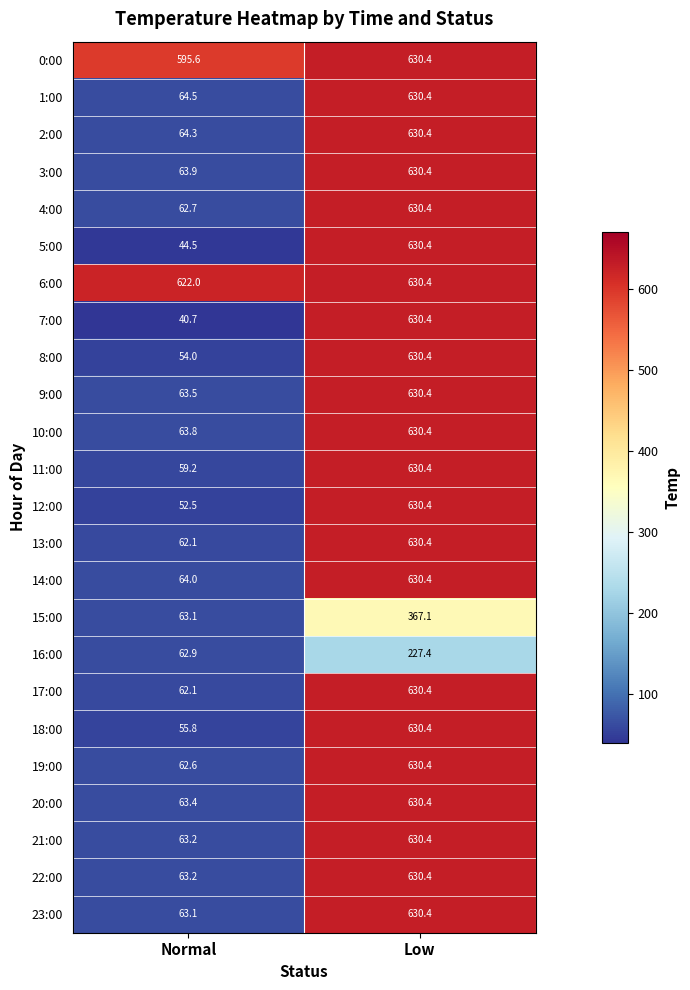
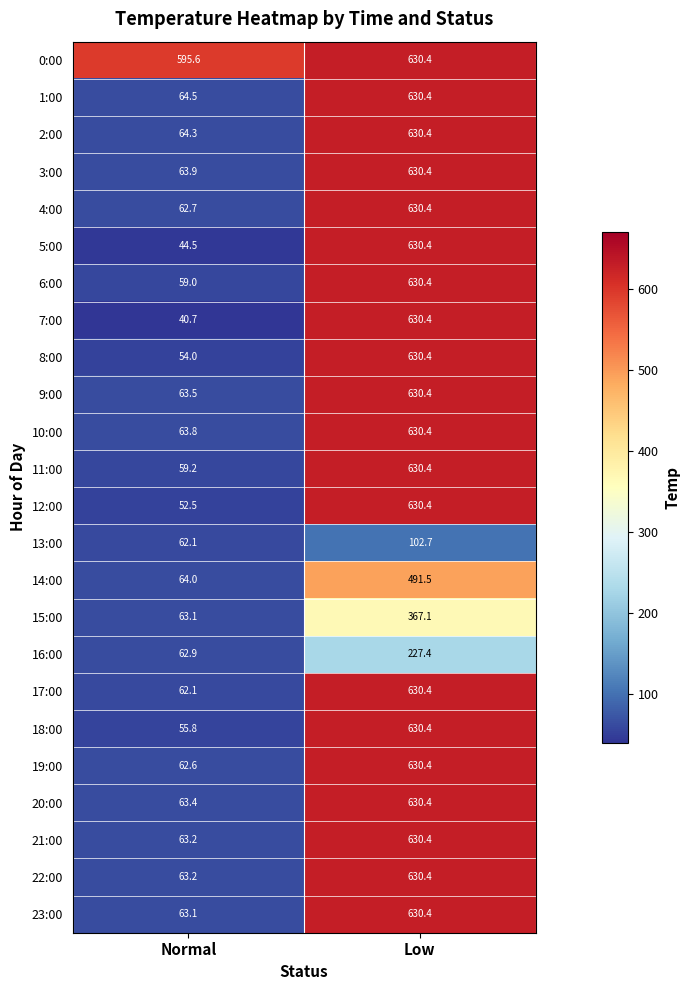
  {
    "0:00": {
      "Normal": 595.6,
      "Low": 630.4
    },
    "1:00": {
      "Normal": 64.5,
      "Low": 630.4
    },
    "2:00": {
      "Normal": 64.3,
      "Low": 630.4
    },
    "3:00": {
      "Normal": 63.9,
      "Low": 630.4
    },
    "4:00": {
      "Normal": 62.7,
      "Low": 630.4
    },
    "5:00": {
      "Normal": 44.5,
      "Low": 630.4
    },
    "6:00": {
-     "Normal": 622.0,
+     "Normal": 59.0,
      "Low": 630.4
    },
    "7:00": {
      "Normal": 40.7,
      "Low": 630.4
    },
    "8:00": {
      "Normal": 54.0,
      "Low": 630.4
    },
    "9:00": {
      "Normal": 63.5,
      "Low": 630.4
    },
    "10:00": {
      "Normal": 63.8,
      "Low": 630.4
    },
    "11:00": {
      "Normal": 59.2,
      "Low": 630.4
    },
    "12:00": {
      "Normal": 52.5,
      "Low": 630.4
    },
    "13:00": {
      "Normal": 62.1,
-     "Low": 630.4
+     "Low": 102.7
    },
    "14:00": {
      "Normal": 64.0,
-     "Low": 630.4
+     "Low": 491.5
    },
    "15:00": {
      "Normal": 63.1,
      "Low": 367.1
    },
    "16:00": {
      "Normal": 62.9,
      "Low": 227.4
    },
    "17:00": {
      "Normal": 62.1,
      "Low": 630.4
    },
    "18:00": {
      "Normal": 55.8,
      "Low": 630.4
    },
    "19:00": {
      "Normal": 62.6,
      "Low": 630.4
    },
    "20:00": {
      "Normal": 63.4,
      "Low": 630.4
    },
    "21:00": {
      "Normal": 63.2,
      "Low": 630.4
    },
    "22:00": {
      "Normal": 63.2,
      "Low": 630.4
    },
    "23:00": {
      "Normal": 63.1,
      "Low": 630.4
    }
  }
